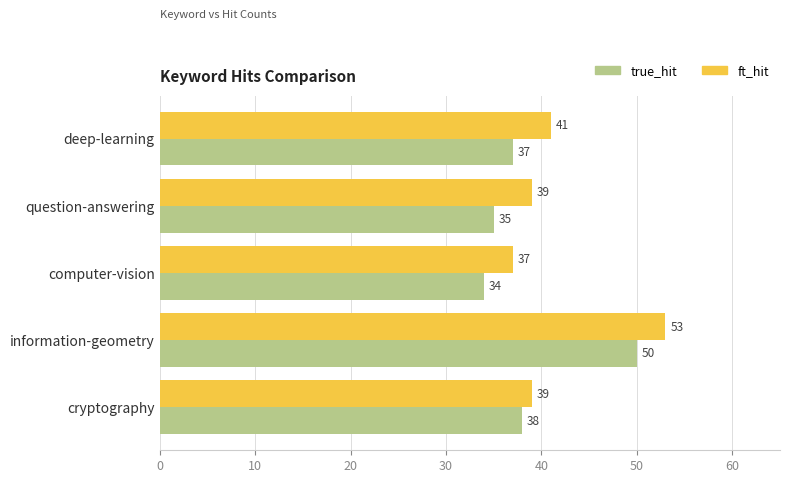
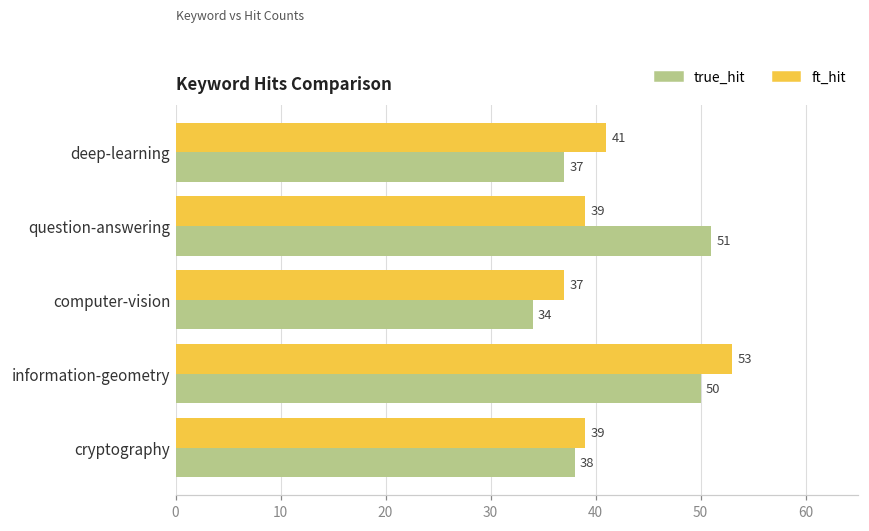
  {
    "true_hit": {
      "deep-learning": 37,
-     "question-answering": 35,
+     "question-answering": 51,
      "computer-vision": 34,
      "information-geometry": 50,
      "cryptography": 38
    },
    "ft_hit": {
      "deep-learning": 41,
      "question-answering": 39,
      "computer-vision": 37,
      "information-geometry": 53,
      "cryptography": 39
    }
  }
